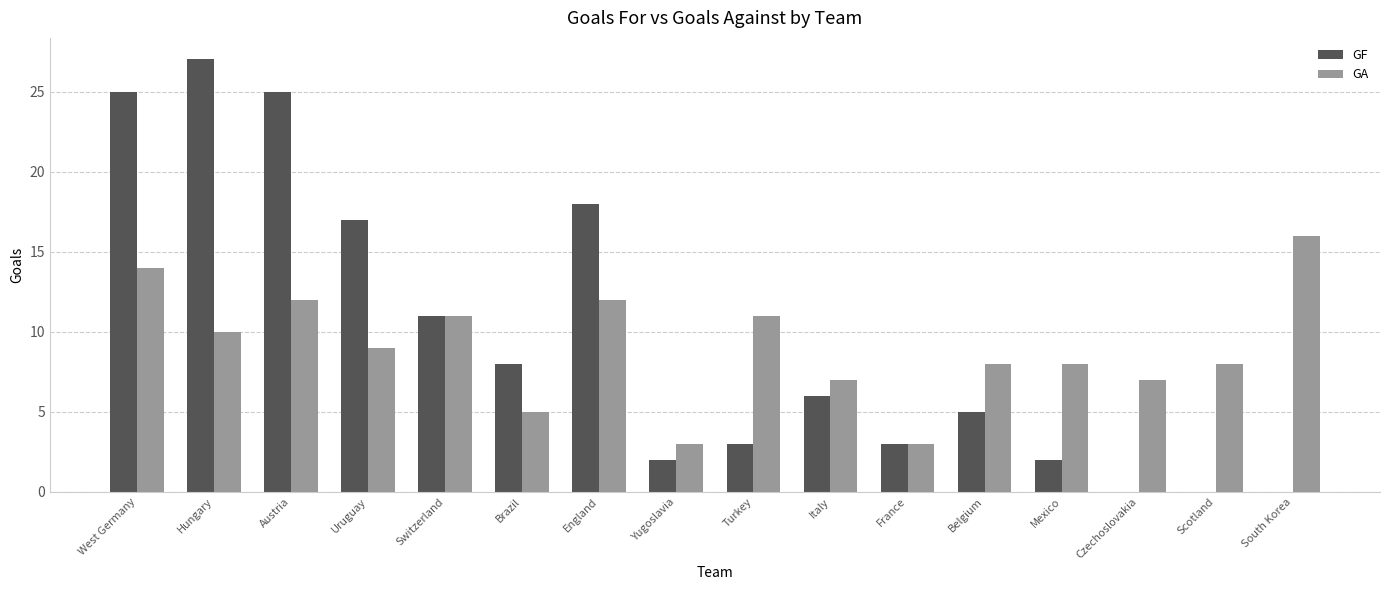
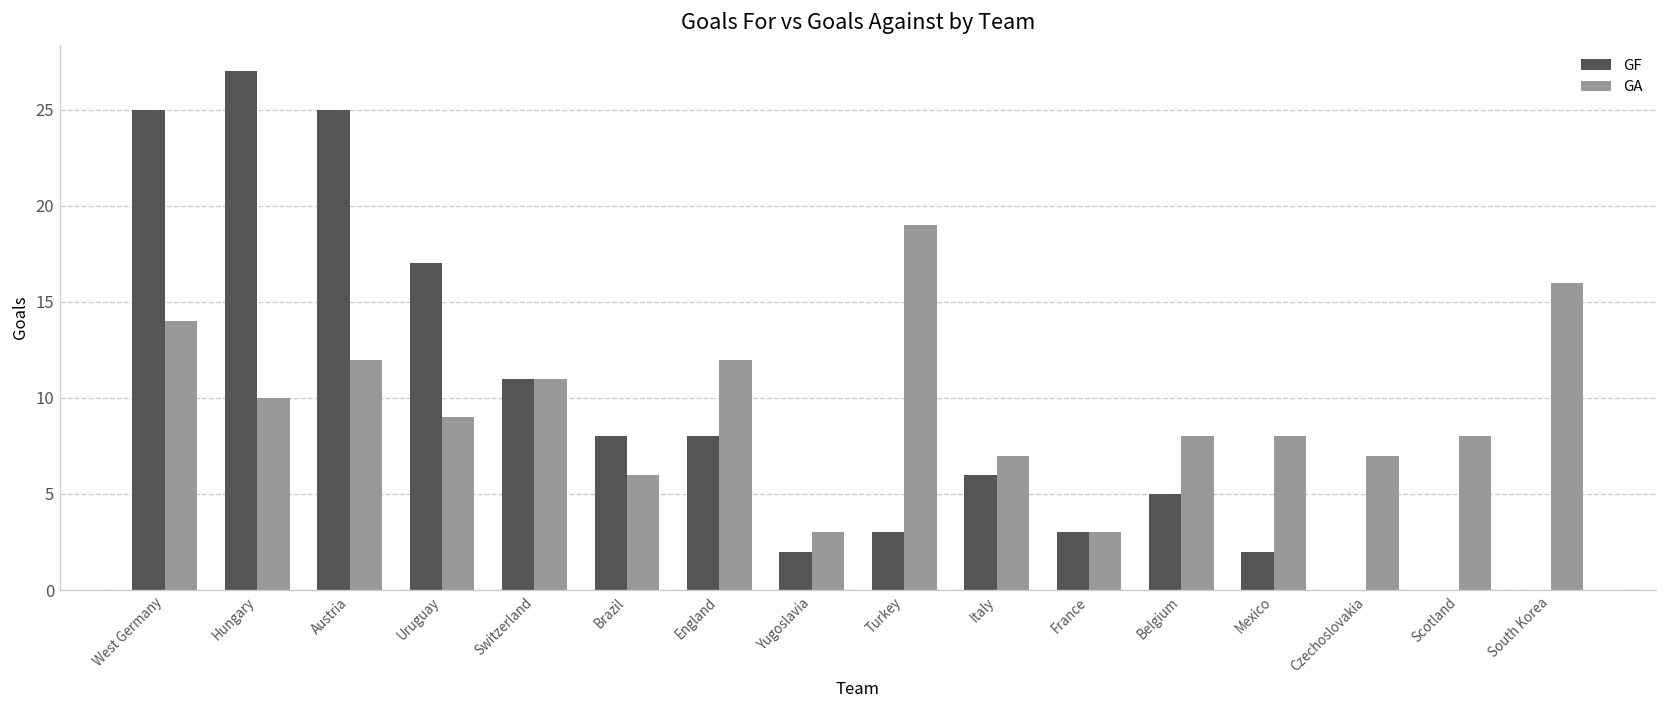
  {
    "GF": {
      "West Germany": 25,
      "Hungary": 27,
      "Austria": 25,
      "Uruguay": 17,
      "Switzerland": 11,
      "Brazil": 8,
-     "England": 18,
+     "England": 8,
      "Yugoslavia": 2,
      "Turkey": 3,
      "Italy": 6,
      "France": 3,
      "Belgium": 5,
      "Mexico": 2,
      "Czechoslovakia": 0,
      "Scotland": 0,
      "South Korea": 0
    },
    "GA": {
      "West Germany": 14,
      "Hungary": 10,
      "Austria": 12,
      "Uruguay": 9,
      "Switzerland": 11,
-     "Brazil": 5,
+     "Brazil": 6,
      "England": 12,
      "Yugoslavia": 3,
-     "Turkey": 11,
+     "Turkey": 19,
      "Italy": 7,
      "France": 3,
      "Belgium": 8,
      "Mexico": 8,
      "Czechoslovakia": 7,
      "Scotland": 8,
      "South Korea": 16
    }
  }
